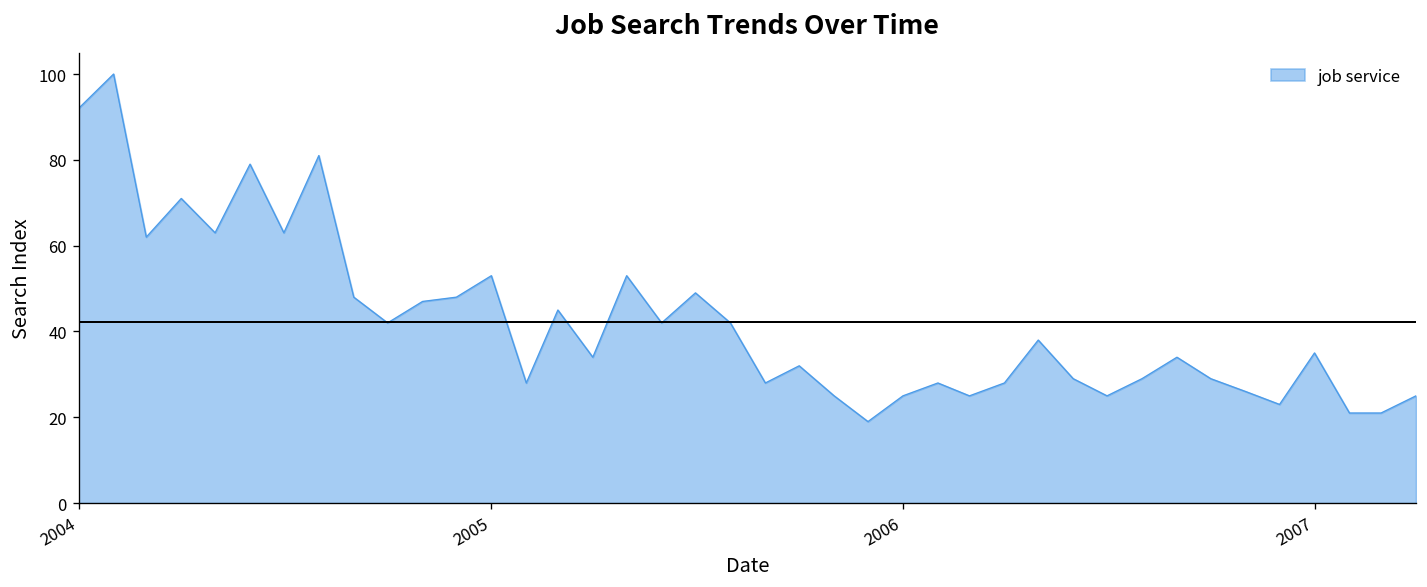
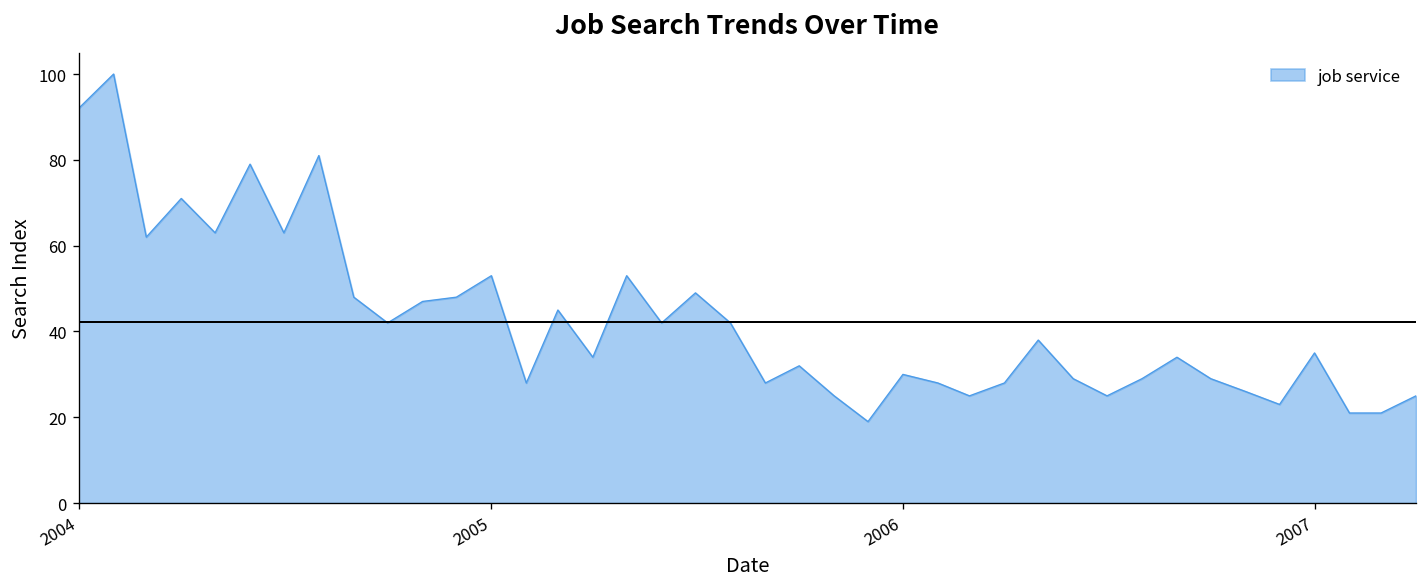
  {
    "2004": 92,
    "2005": 53,
-   "2006": 25,
+   "2006": 30,
    "2007": 35
  }
